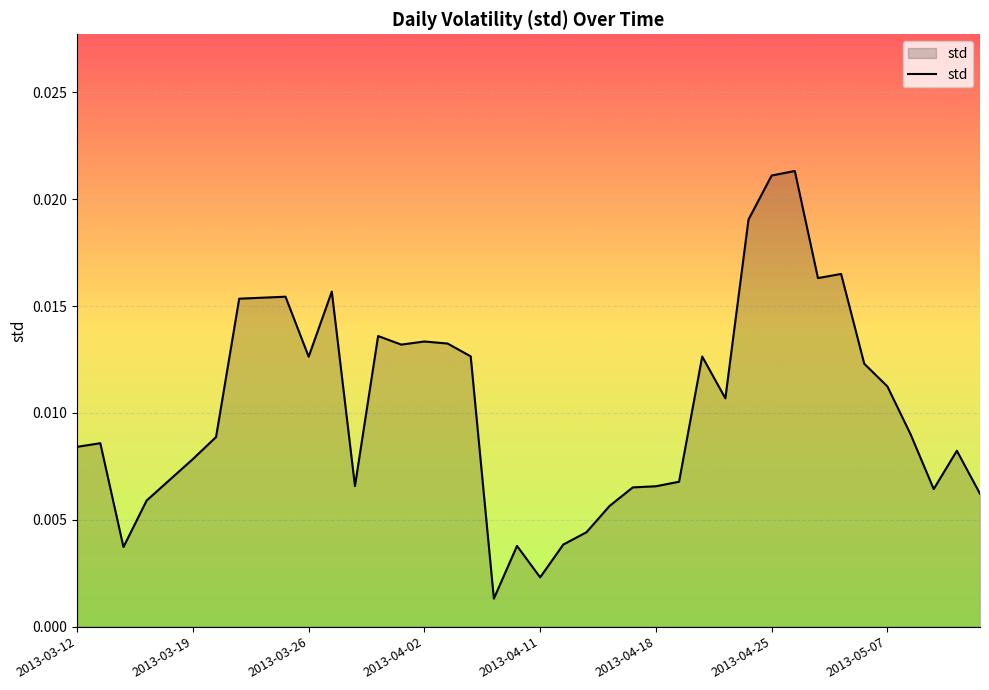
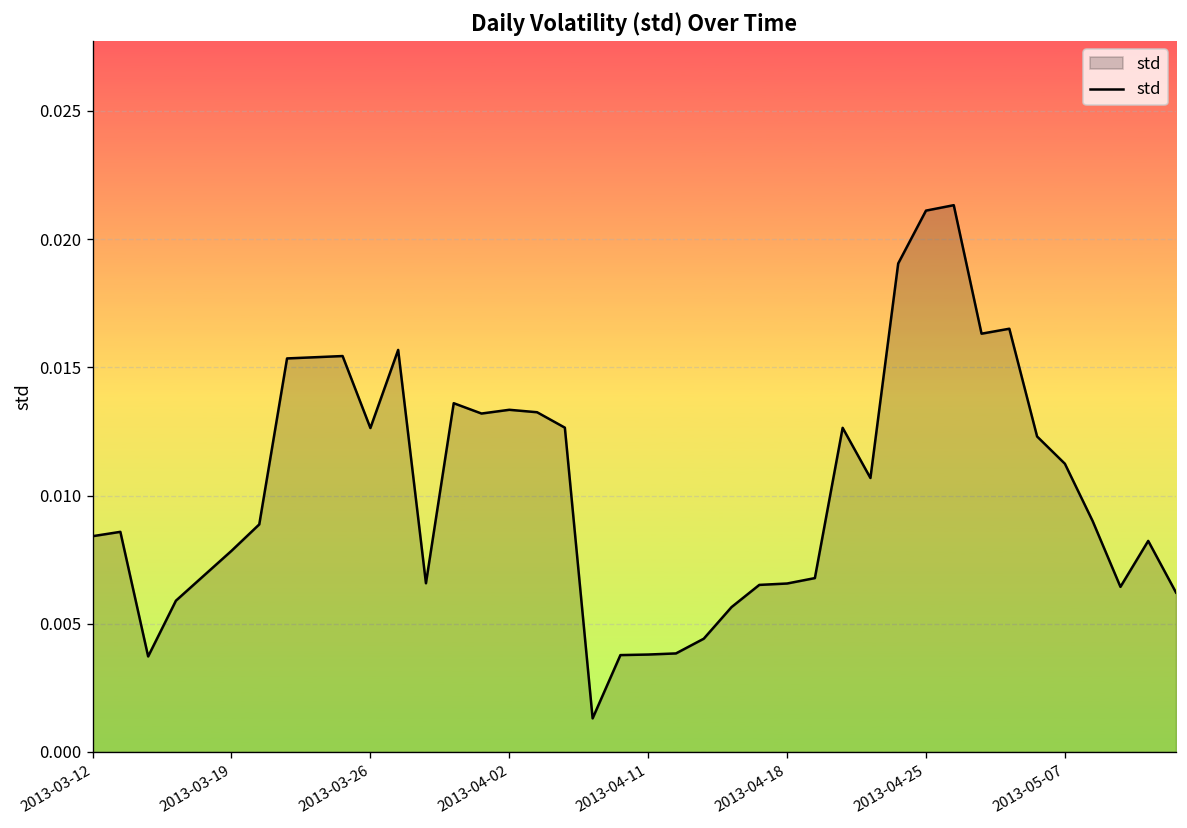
  {
    "2013-03-12": 0.0084,
    "2013-03-19": 0.0078,
    "2013-03-26": 0.0126,
    "2013-04-02": 0.0133,
-   "2013-04-11": 0.0023,
+   "2013-04-11": 0.0038,
    "2013-04-18": 0.0066,
    "2013-04-25": 0.0211,
    "2013-05-07": 0.0112
  }
